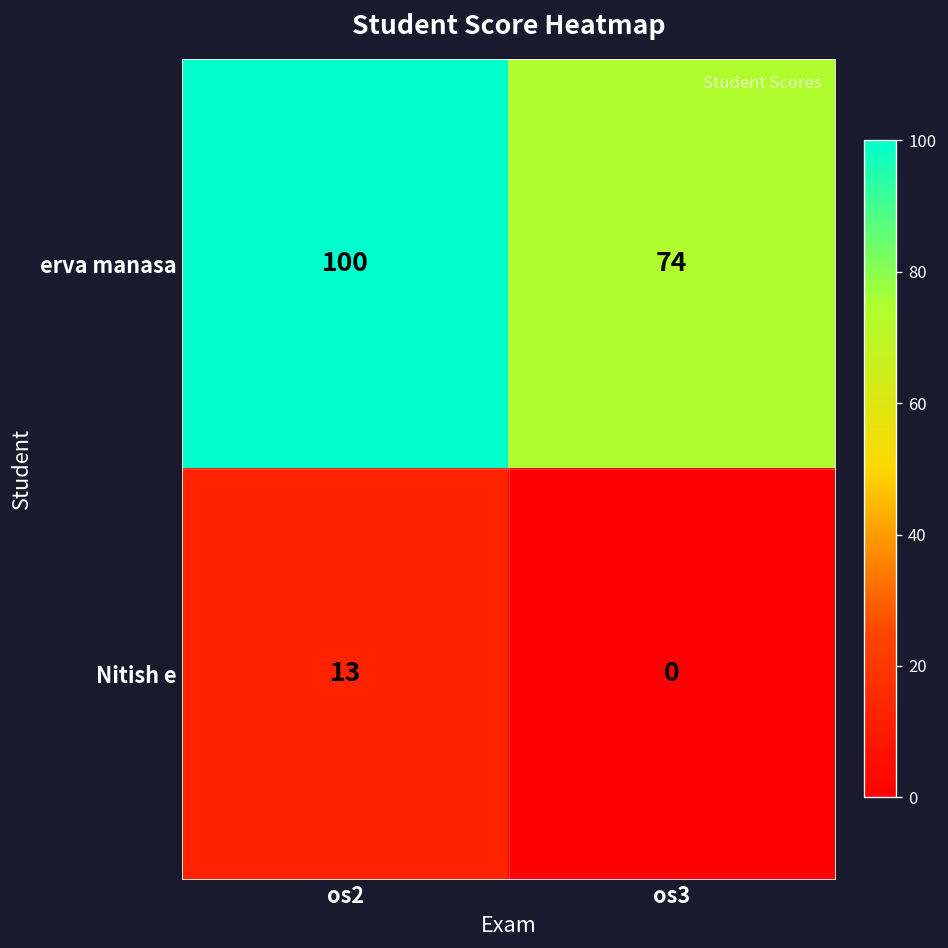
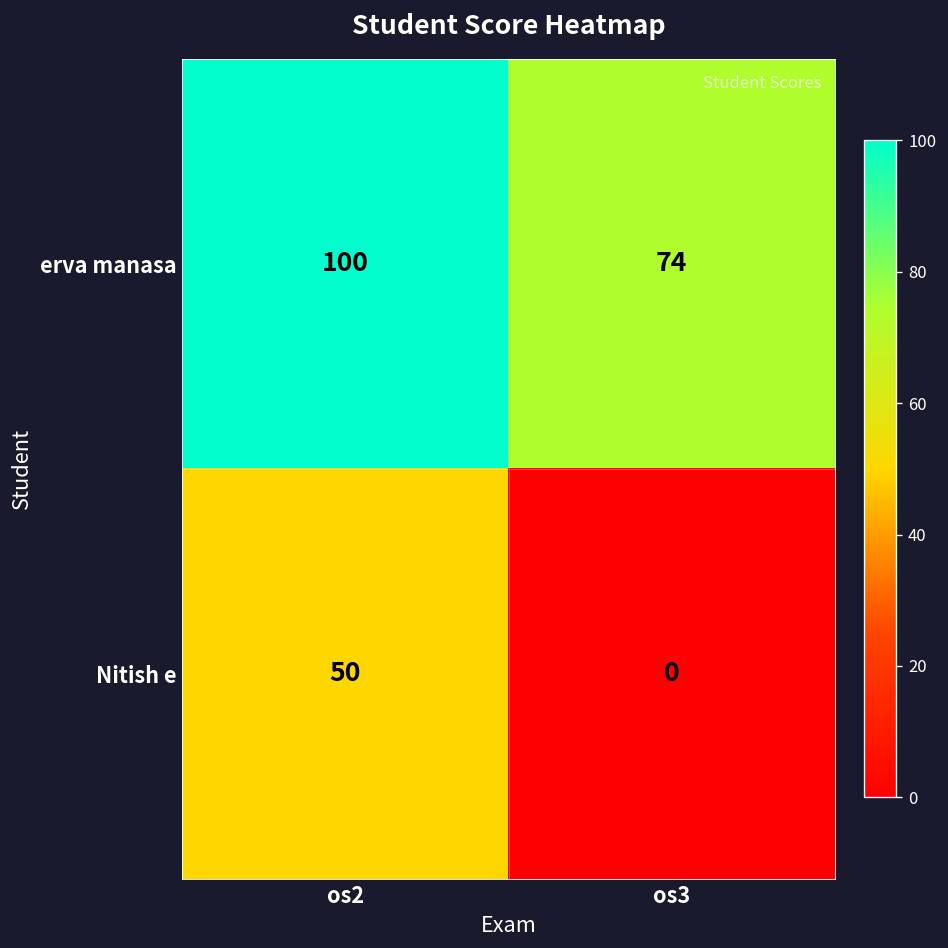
  {
    "erva manasa": {
      "os2": 100
    },
    "Nitish e": {
-     "os2": 13,
+     "os2": 50,
      "os3": 0
    }
  }
